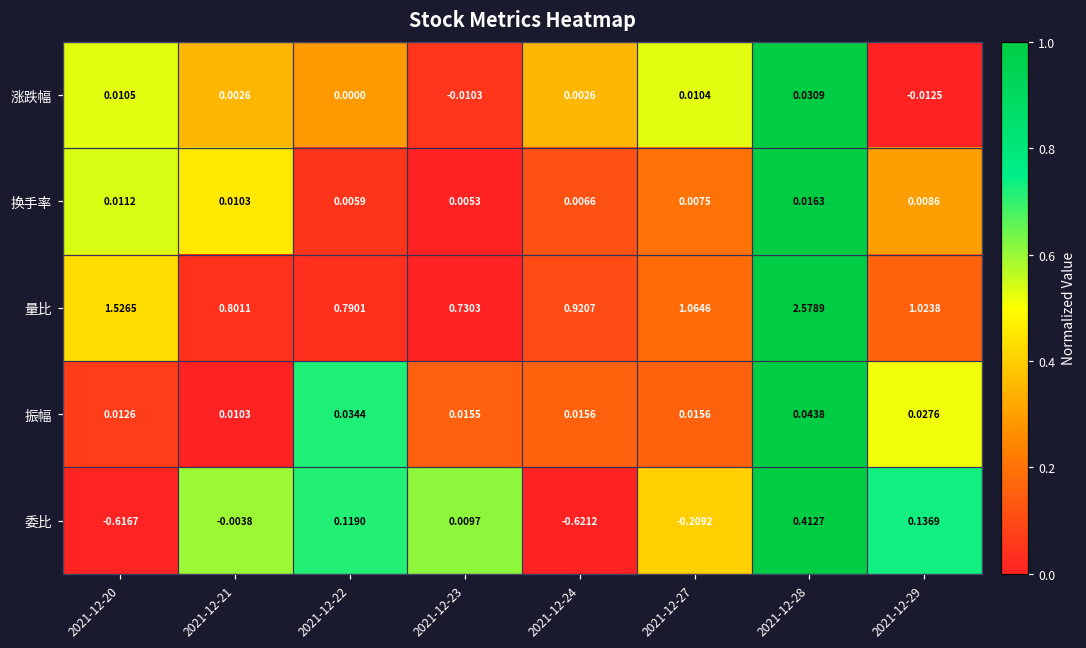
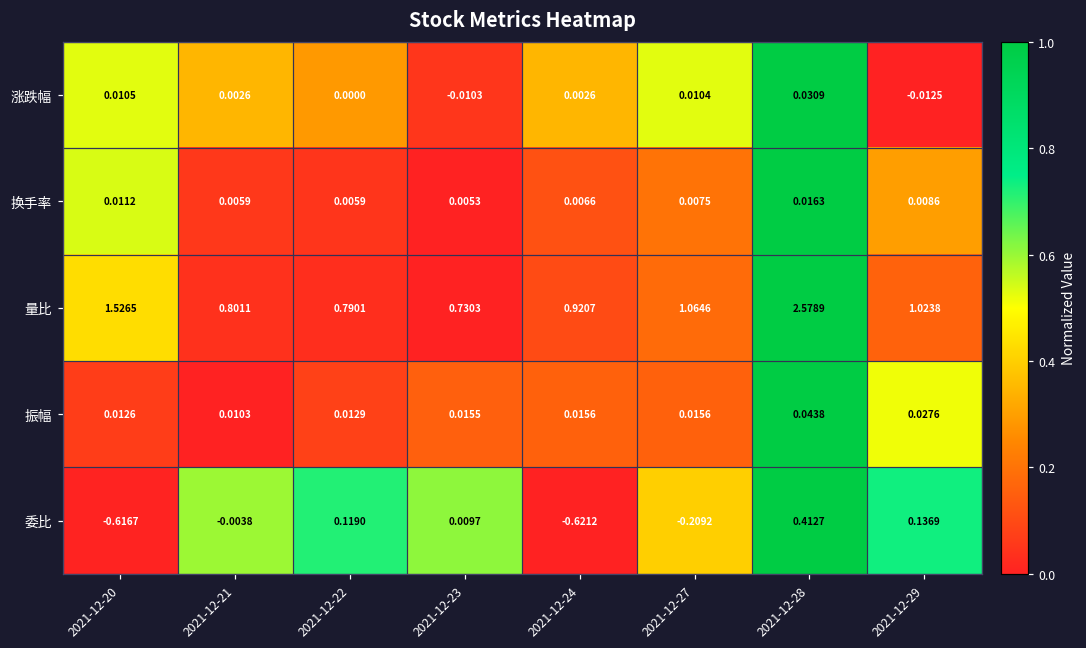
  {
    "涨跌幅": {
      "2021-12-20": 0.0105,
      "2021-12-21": 0.0026,
      "2021-12-22": 0.0000,
      "2021-12-23": -0.0103,
      "2021-12-24": 0.0026,
      "2021-12-27": 0.0104,
      "2021-12-28": 0.0309,
      "2021-12-29": -0.0125
    },
    "换手率": {
      "2021-12-20": 0.0112,
-     "2021-12-21": 0.0103,
+     "2021-12-21": 0.0059,
      "2021-12-22": 0.0059,
      "2021-12-23": 0.0053,
      "2021-12-24": 0.0066,
      "2021-12-27": 0.0075,
      "2021-12-28": 0.0163,
      "2021-12-29": 0.0086
    },
    "量比": {
      "2021-12-20": 1.5265,
      "2021-12-21": 0.8011,
      "2021-12-22": 0.7901,
      "2021-12-23": 0.7303,
      "2021-12-24": 0.9207,
      "2021-12-27": 1.0646,
      "2021-12-28": 2.5789,
      "2021-12-29": 1.0238
    },
    "振幅": {
      "2021-12-20": 0.0126,
      "2021-12-21": 0.0103,
-     "2021-12-22": 0.0344,
+     "2021-12-22": 0.0129,
      "2021-12-23": 0.0155,
      "2021-12-24": 0.0156,
      "2021-12-27": 0.0156,
      "2021-12-28": 0.0438,
      "2021-12-29": 0.0276
    },
    "委比": {
      "2021-12-20": -0.6167,
      "2021-12-21": -0.0038,
      "2021-12-22": 0.1190,
      "2021-12-23": 0.0097,
      "2021-12-24": -0.6212,
      "2021-12-27": -0.2092,
      "2021-12-28": 0.4127,
      "2021-12-29": 0.1369
    }
  }
